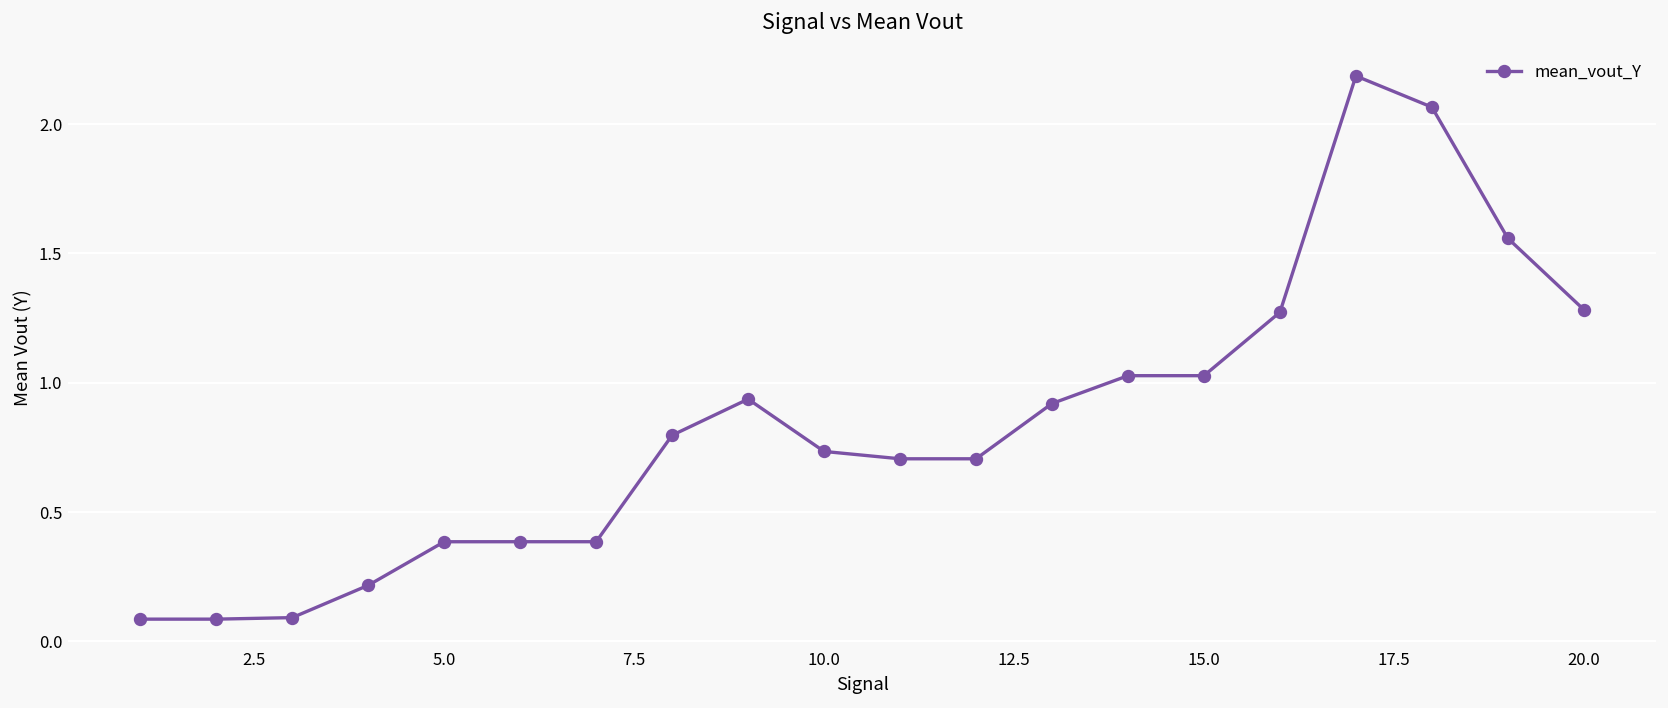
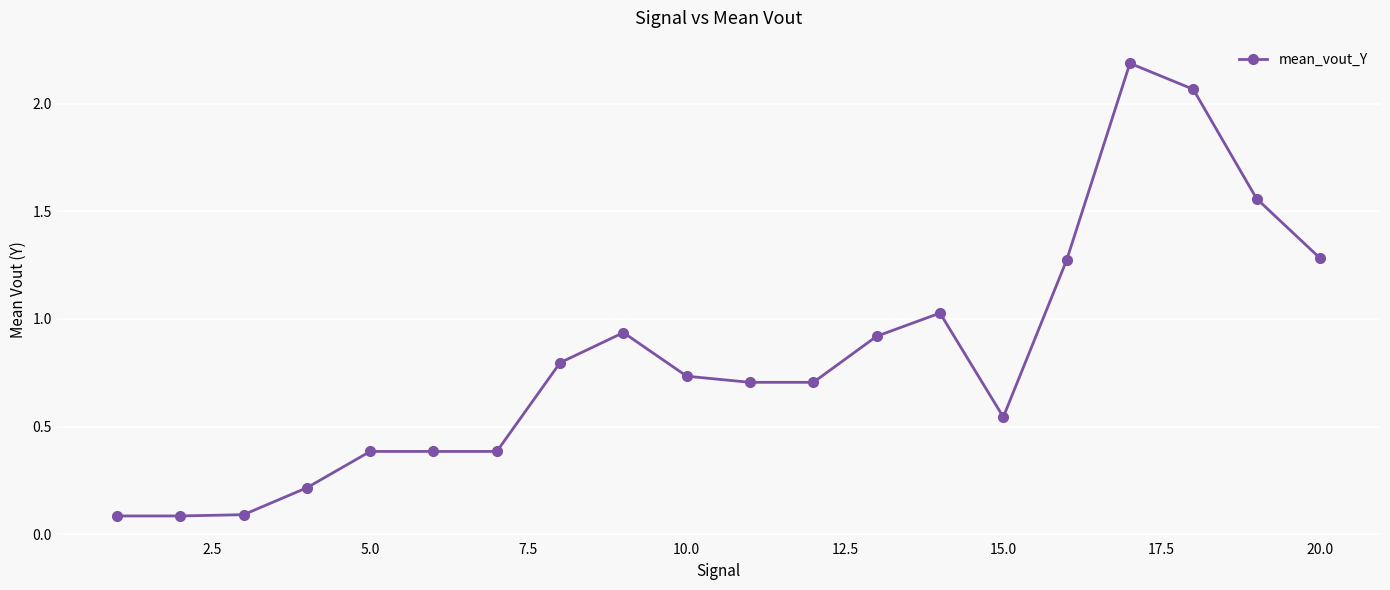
  {
    "5.0": 0.38,
    "10.0": 0.73,
-   "15.0": 1.03,
+   "15.0": 0.54,
    "20.0": 1.28
  }
